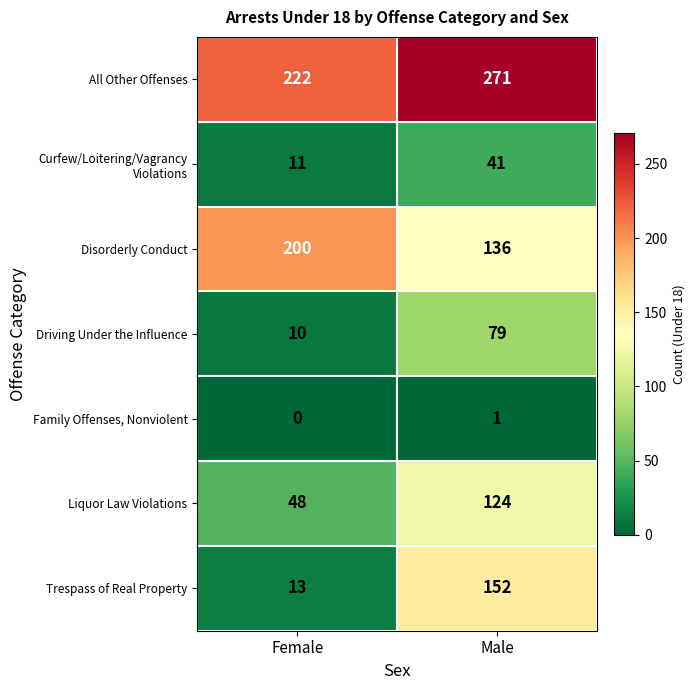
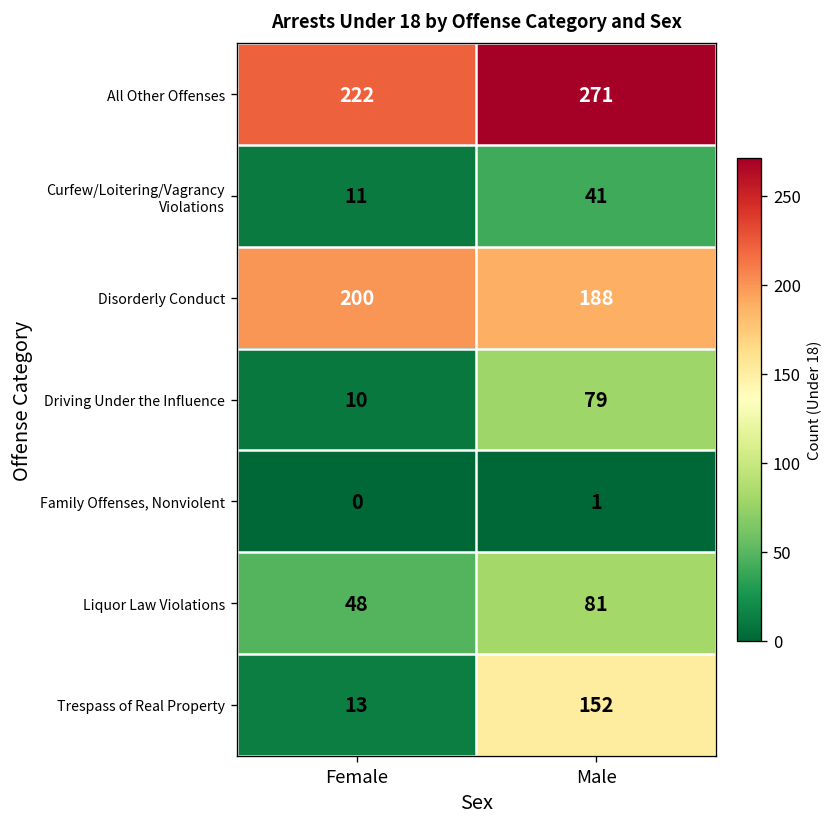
  {
    "All Other Offenses": {
      "Female": 222,
      "Male": 271
    },
    "Curfew/Loitering/Vagrancy Violations": {
      "Female": 11,
      "Male": 41
    },
    "Disorderly Conduct": {
      "Female": 200,
-     "Male": 136
+     "Male": 188
    },
    "Driving Under the Influence": {
      "Female": 10,
      "Male": 79
    },
    "Family Offenses, Nonviolent": {
      "Female": 0,
      "Male": 1
    },
    "Liquor Law Violations": {
      "Female": 48,
-     "Male": 124
+     "Male": 81
    },
    "Trespass of Real Property": {
      "Female": 13,
      "Male": 152
    }
  }
